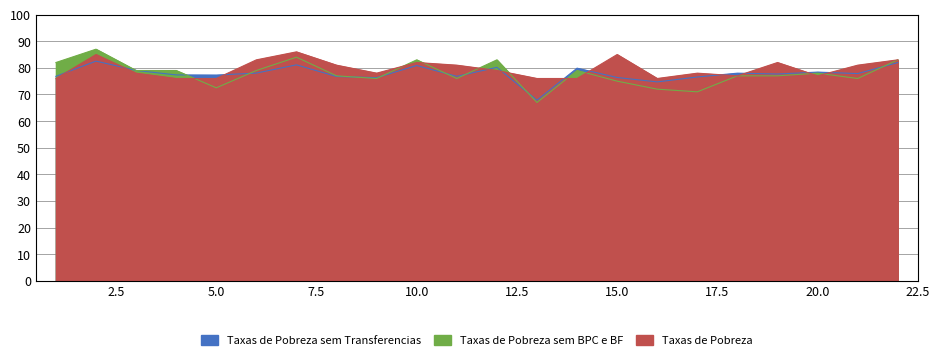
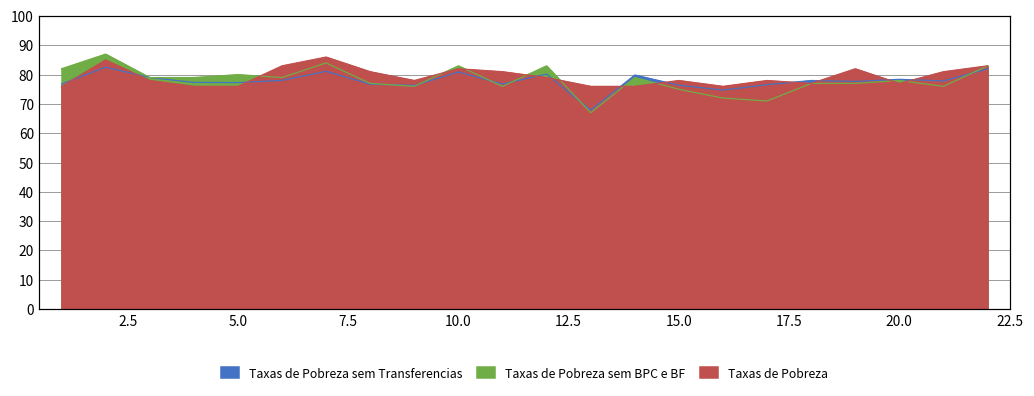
  {
    "Taxas de Pobreza sem Transferencias": {
      "5.0": 77,
      "10.0": 81,
      "15.0": 76
    },
    "Taxas de Pobreza sem BPC e BF": {
-     "5.0": 73,
+     "5.0": 80,
      "10.0": 83,
      "15.0": 75
    },
    "Taxas de Pobreza": {
      "5.0": 76,
      "10.0": 82,
-     "15.0": 85,
+     "15.0": 78,
      "20.0": 77
    }
  }
